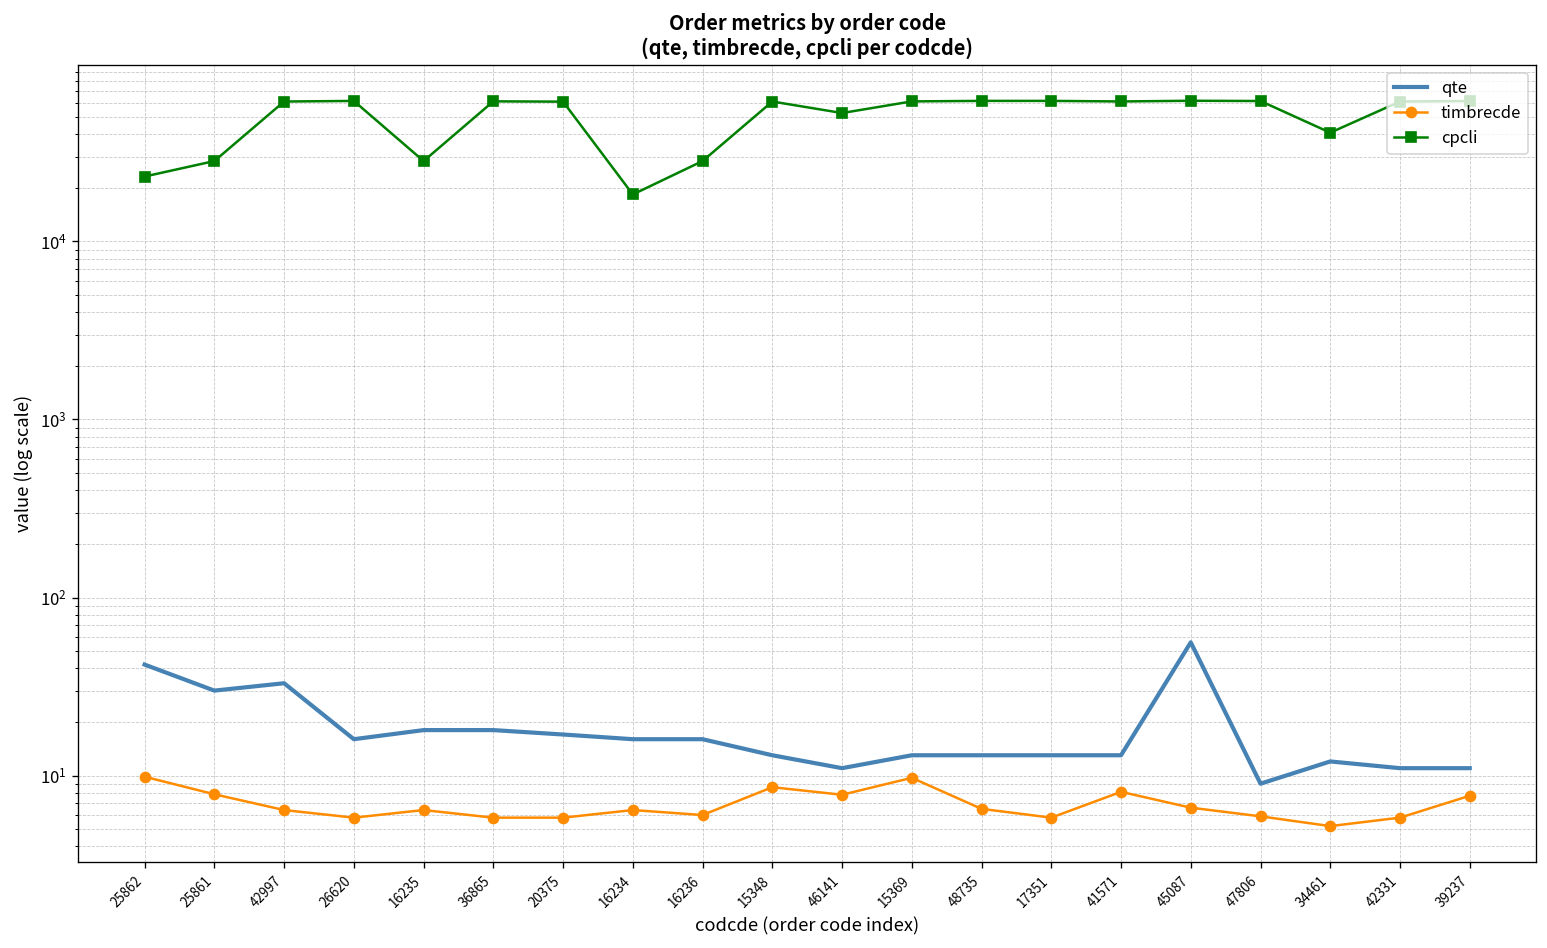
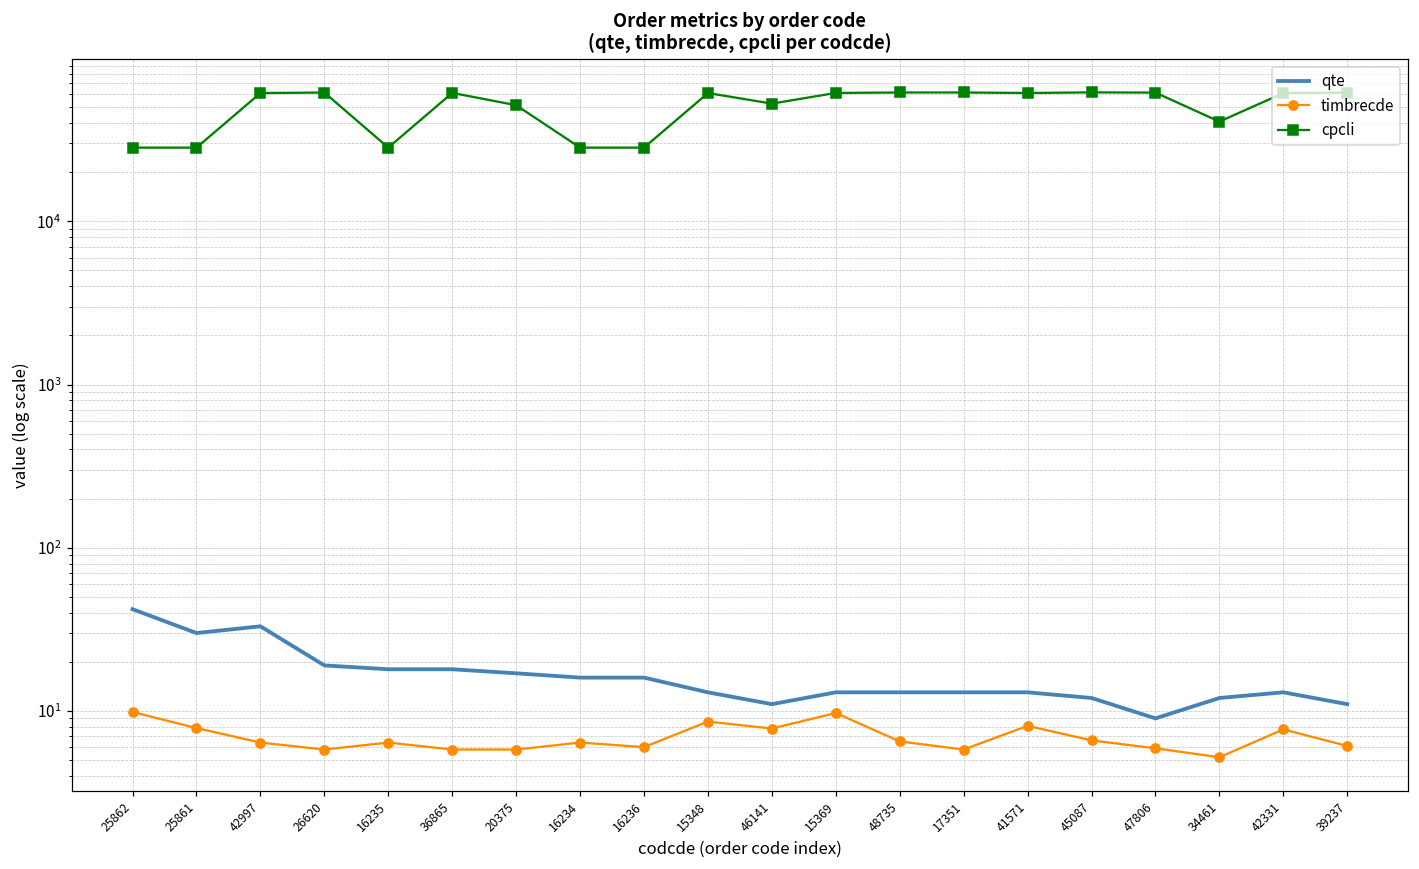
  {
    "qte": {
      "25862": 42,
      "25861": 30,
      "42997": 33,
-     "26620": 16,
+     "26620": 19,
      "16235": 18,
      "36865": 18,
      "20375": 17,
      "16234": 16,
      "16236": 16,
      "15348": 13,
      "46141": 11,
      "15369": 13,
      "48735": 13,
      "17351": 13,
      "41571": 13,
-     "45087": 56,
+     "45087": 12,
      "47806": 9,
      "34461": 12,
-     "42331": 11,
+     "42331": 13,
      "39237": 11
    },
    "timbrecde": {
      "25862": 10,
      "25861": 8,
      "42997": 6.4,
      "26620": 5.8,
      "16235": 6.4,
      "36865": 5.8,
      "20375": 5.8,
      "16234": 6.4,
      "16236": 6.0,
      "15348": 9,
      "46141": 8,
      "15369": 10,
      "48735": 7,
      "17351": 5.8,
      "41571": 8,
      "45087": 7,
      "47806": 5.9,
      "34461": 5.2,
-     "42331": 5.8,
-     "39237": 8
+     "42331": 8,
+     "39237": 6.1
    },
    "cpcli": {
-     "25862": 23000,
+     "25862": 28000,
      "25861": 28000,
      "42997": 61000,
      "26620": 62000,
      "16235": 28000,
      "36865": 61000,
-     "20375": 61000,
-     "16234": 18000,
+     "20375": 51000,
+     "16234": 28000,
      "16236": 28000,
      "15348": 61000,
      "46141": 53000,
      "15369": 61000,
      "48735": 62000,
      "17351": 62000,
      "41571": 61000,
      "45087": 62000,
      "47806": 62000,
      "34461": 41000
    }
  }
